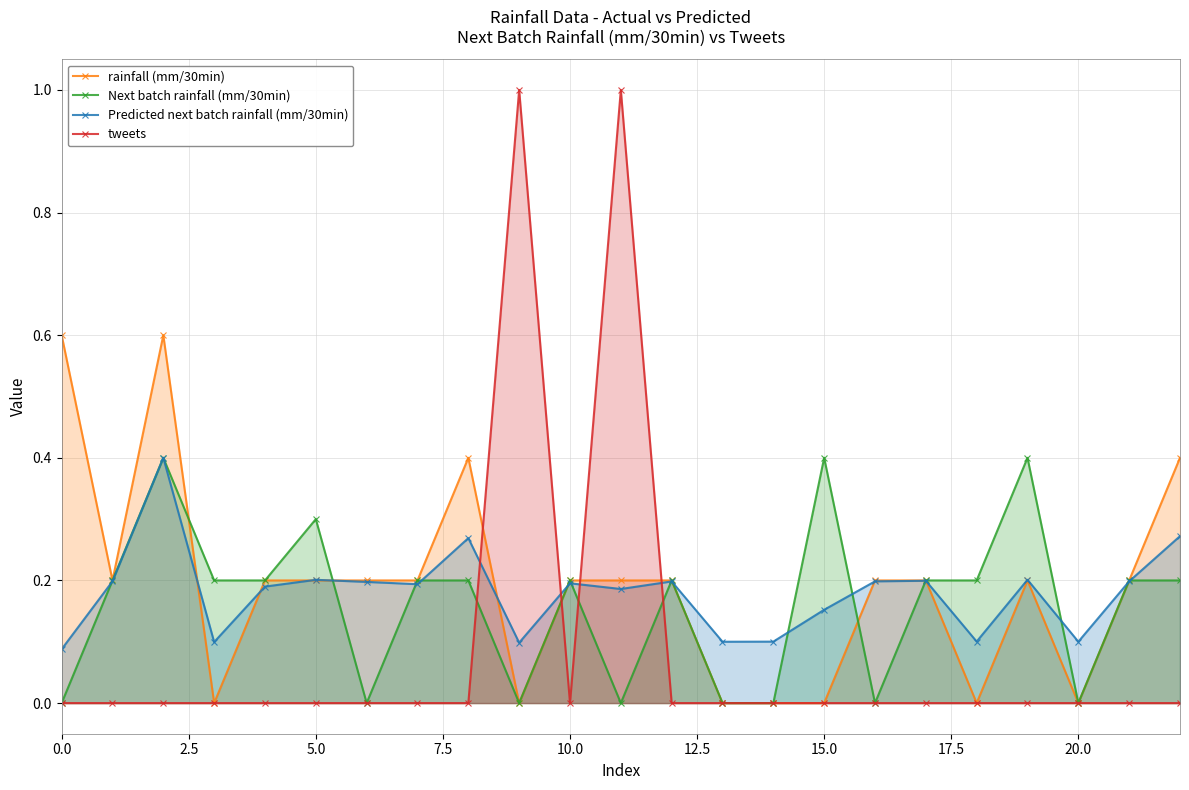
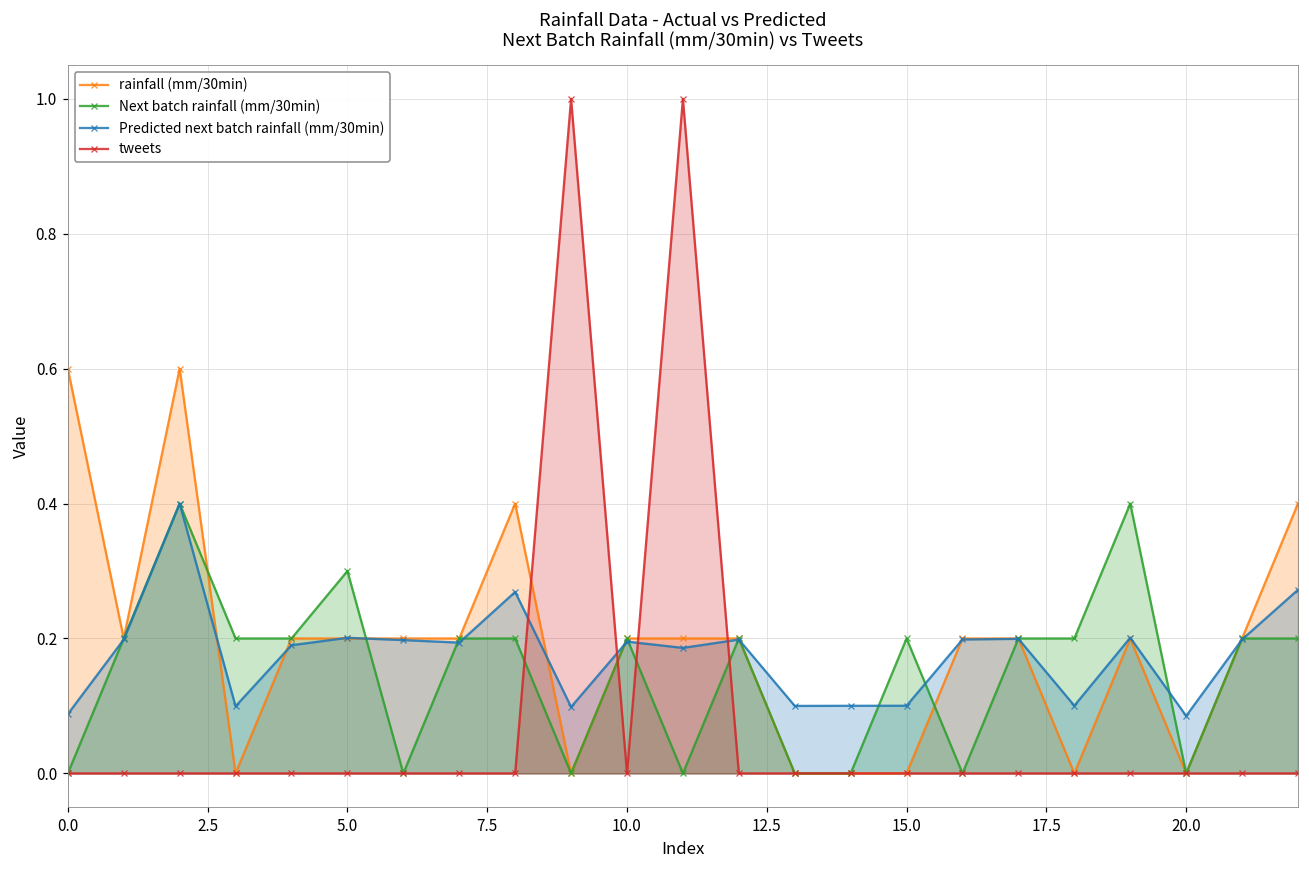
  {
    "rainfall (mm/30min)": {
      "0.0": 0.60
    },
    "Next batch rainfall (mm/30min)": {
      "5.0": 0.3,
-     "15.0": 0.4
+     "15.0": 0.2
    },
    "Predicted next batch rainfall (mm/30min)": {
      "0.0": 0.09,
      "10.0": 0.20,
-     "15.0": 0.15,
-     "20.0": 0.10
+     "15.0": 0.10,
+     "20.0": 0.09
    },
    "tweets": {
      "5.0": 0.00,
      "10.0": 0.00
    }
  }
